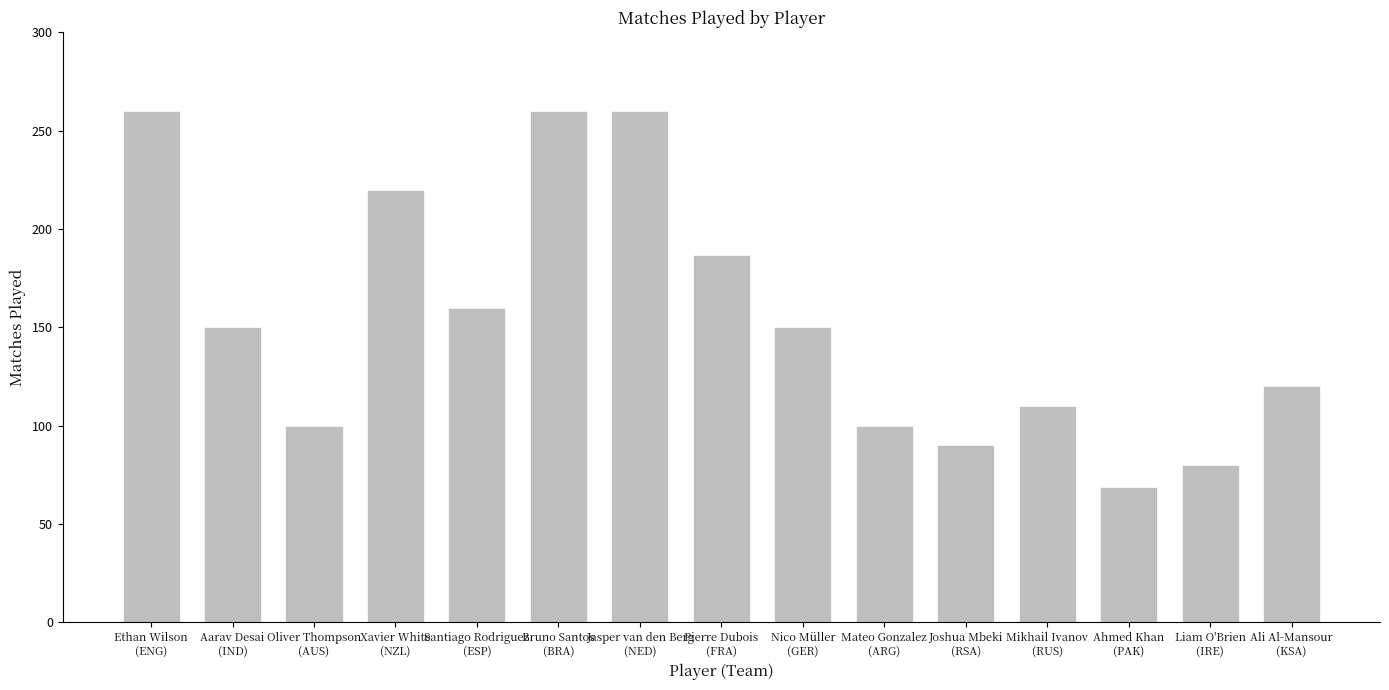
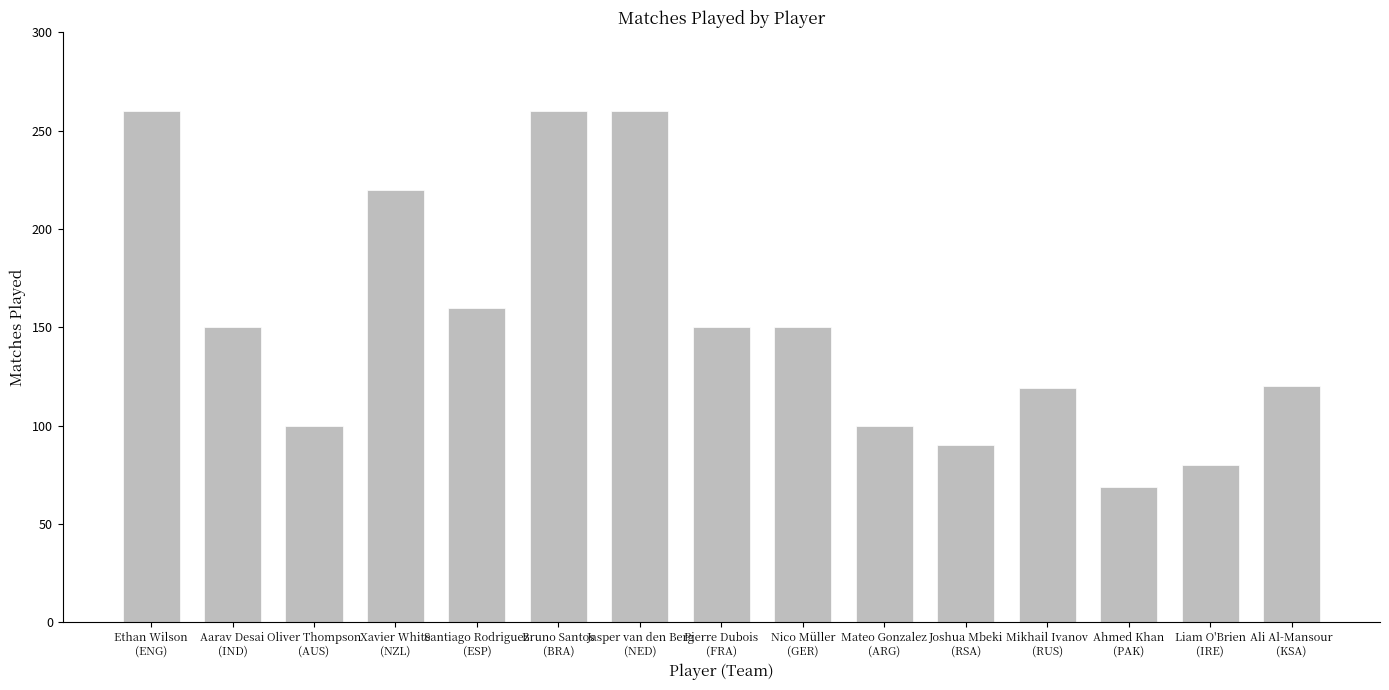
  {
    "Ethan Wilson (ENG)": 260,
    "Aarav Desai (IND)": 150,
    "Oliver Thompson (AUS)": 100,
    "Xavier White (NZL)": 220,
    "Santiago Rodriguez (ESP)": 160,
    "Bruno Santos (BRA)": 260,
    "Jasper van den Berg (NED)": 260,
-   "Pierre Dubois (FRA)": 187,
+   "Pierre Dubois (FRA)": 150,
    "Nico Müller (GER)": 150,
    "Mateo Gonzalez (ARG)": 100,
    "Joshua Mbeki (RSA)": 90,
-   "Mikhail Ivanov (RUS)": 110,
+   "Mikhail Ivanov (RUS)": 119,
    "Ahmed Khan (PAK)": 69,
    "Liam O'Brien (IRE)": 80,
    "Ali Al-Mansour (KSA)": 120
  }
